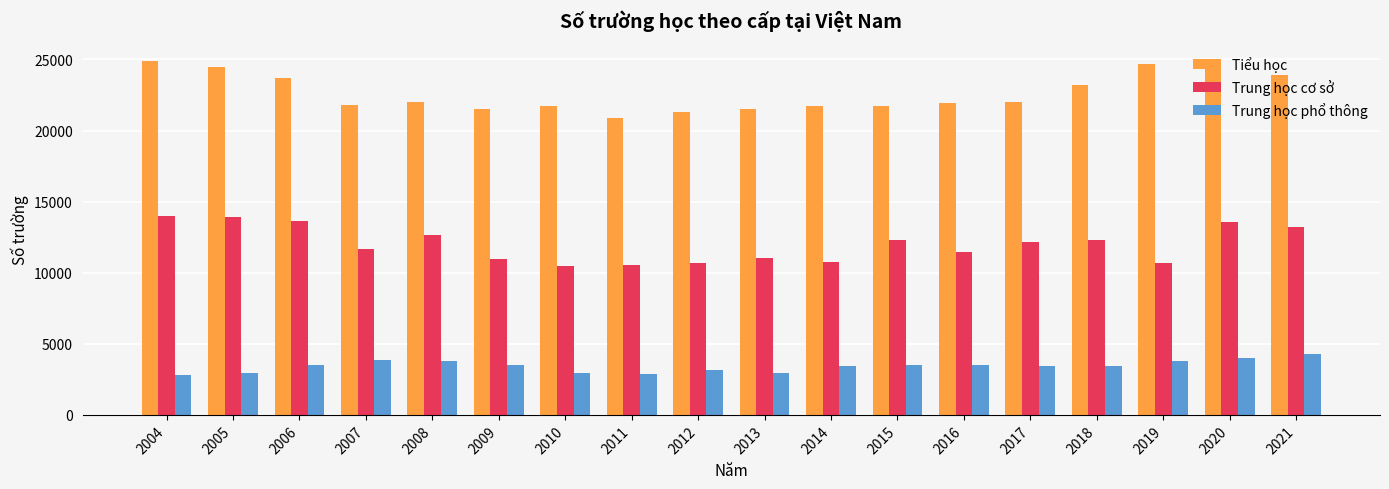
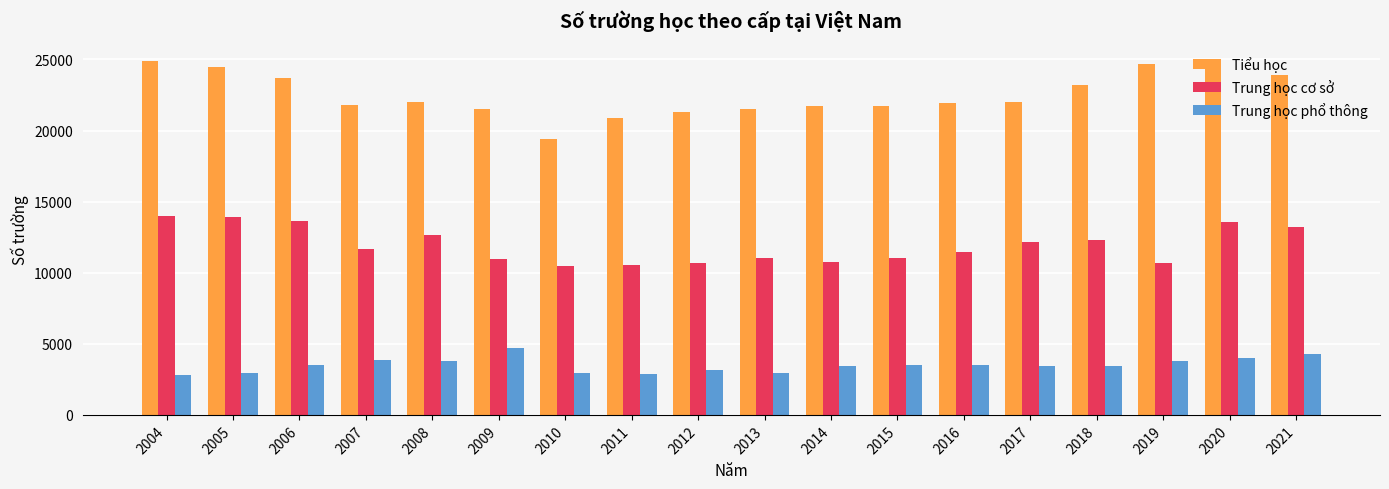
  {
    "Tiểu học": {
      "2004": 24900,
      "2005": 24500,
      "2006": 23700,
      "2007": 21800,
      "2008": 22000,
      "2009": 21500,
-     "2010": 21700,
+     "2010": 19400,
      "2011": 20900,
      "2012": 21300,
      "2013": 21500,
      "2014": 21700,
      "2015": 21800,
      "2016": 22000,
      "2017": 22000,
      "2018": 23200,
      "2019": 24700,
      "2020": 24800,
      "2021": 23900
    },
    "Trung học cơ sở": {
      "2004": 14000,
      "2005": 14000,
      "2006": 13700,
      "2007": 11700,
      "2008": 12700,
      "2009": 11000,
      "2010": 10500,
      "2011": 10500,
      "2012": 10700,
      "2013": 11100,
      "2014": 10800,
-     "2015": 12300,
+     "2015": 11000,
      "2016": 11400,
      "2017": 12100,
      "2018": 12300,
      "2019": 10700,
      "2020": 13500,
      "2021": 13200
    },
    "Trung học phổ thông": {
      "2004": 2800,
      "2005": 2900,
      "2006": 3500,
      "2007": 3900,
      "2008": 3800,
-     "2009": 3500,
+     "2009": 4700,
      "2010": 3000,
      "2011": 2900,
      "2012": 3200,
      "2013": 2900,
      "2014": 3400,
      "2015": 3500,
      "2016": 3500,
      "2017": 3400,
      "2018": 3500,
      "2019": 3800,
      "2020": 4000,
      "2021": 4300
    }
  }
